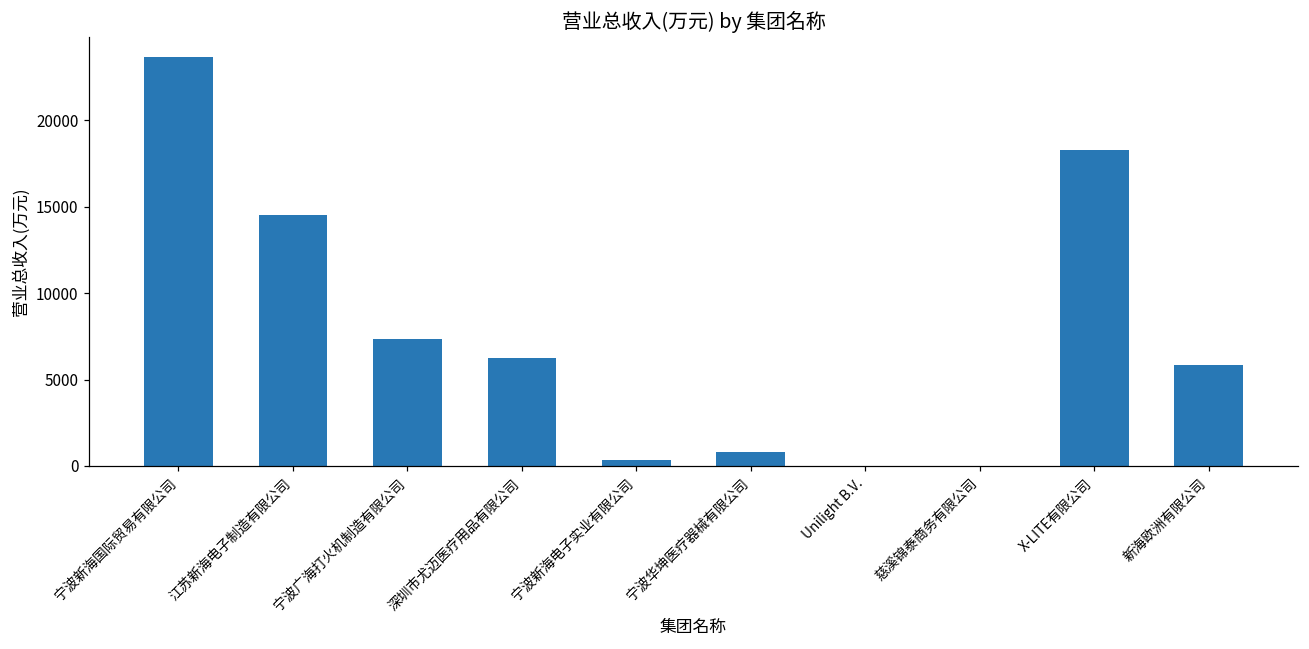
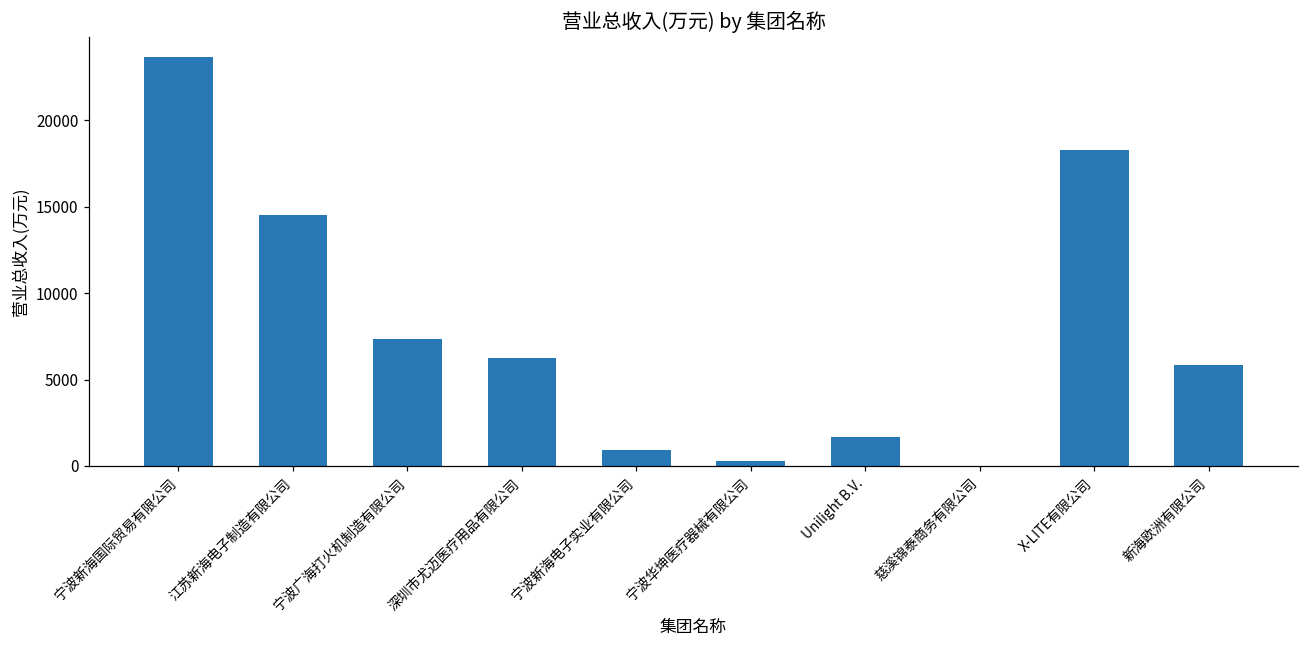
  {
    "宁波新海国际贸易有限公司": 23600,
    "江苏新海电子制造有限公司": 14500,
    "宁波广海打火机制造有限公司": 7300,
    "深圳市尤迈医疗用品有限公司": 6300,
-   "宁波新海电子实业有限公司": 300,
-   "宁波华坤医疗器械有限公司": 800,
-   "Unilight B.V.": 0,
+   "宁波新海电子实业有限公司": 1000,
+   "宁波华坤医疗器械有限公司": 300,
+   "Unilight B.V.": 1700,
    "慈溪锦泰商务有限公司": 0,
    "X-LITE有限公司": 18300,
    "新海欧洲有限公司": 5800
  }
